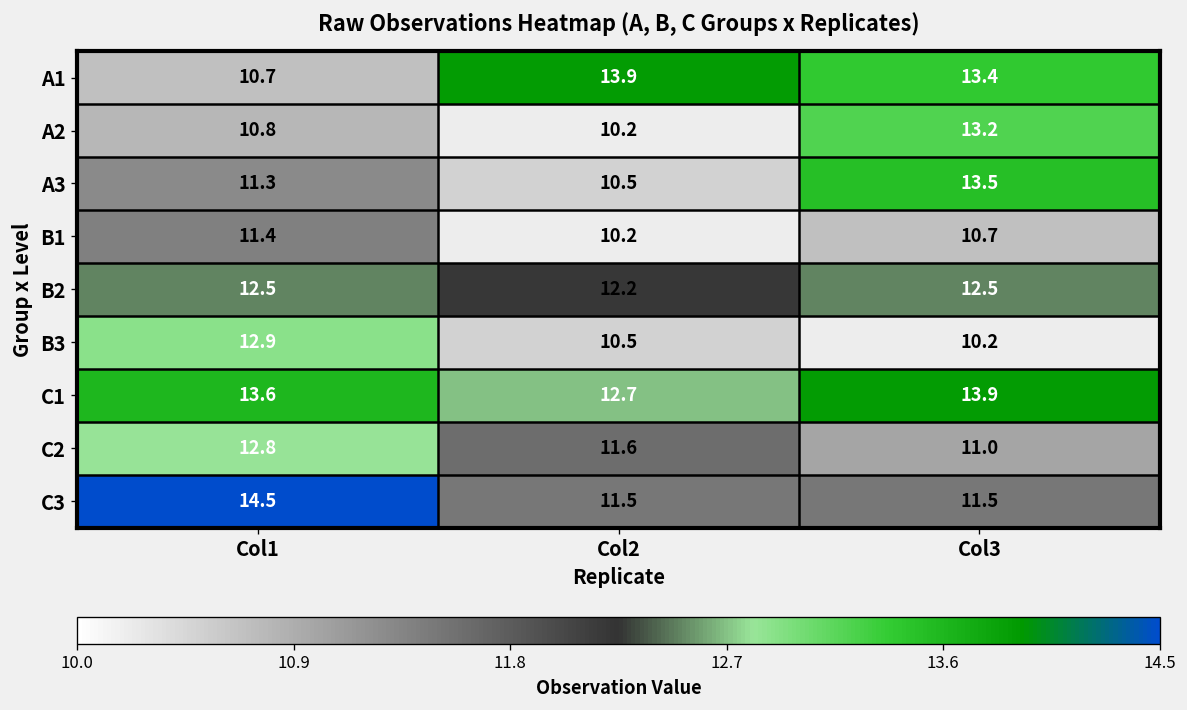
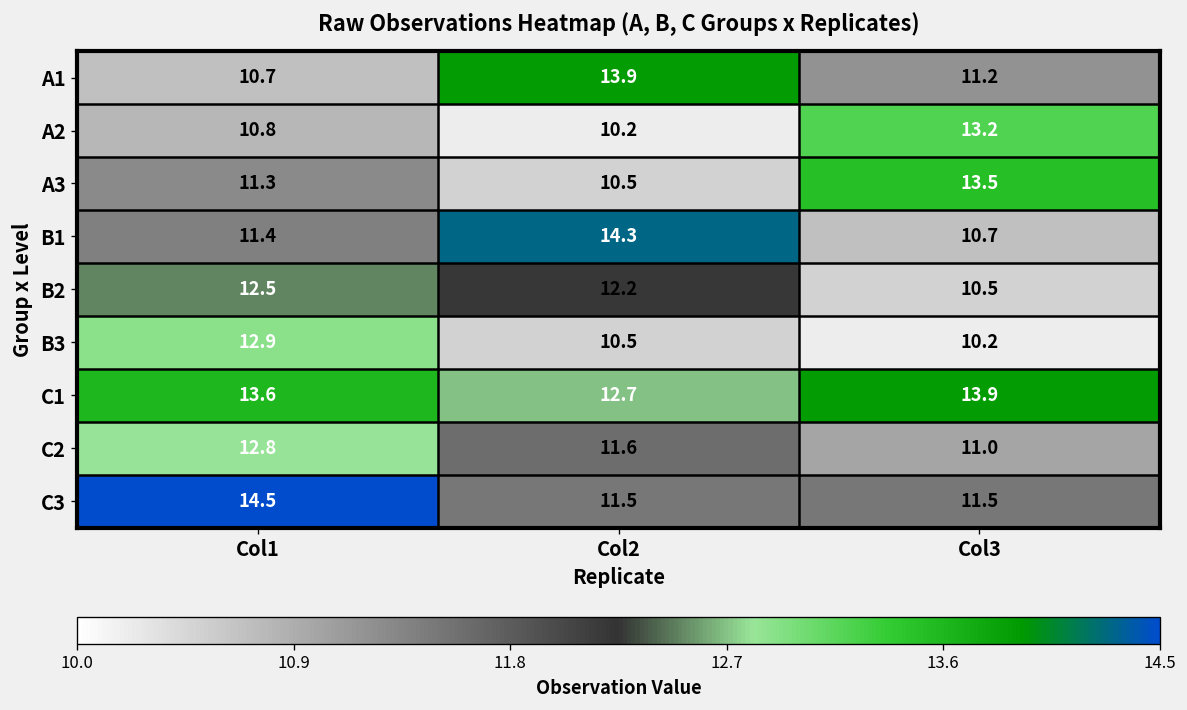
  {
    "A1": {
      "Col1": 10.7,
      "Col2": 13.9,
-     "Col3": 13.4
+     "Col3": 11.2
    },
    "A2": {
      "Col1": 10.8,
      "Col2": 10.2,
      "Col3": 13.2
    },
    "A3": {
      "Col1": 11.3,
      "Col2": 10.5,
      "Col3": 13.5
    },
    "B1": {
      "Col1": 11.4,
-     "Col2": 10.2,
+     "Col2": 14.3,
      "Col3": 10.7
    },
    "B2": {
      "Col1": 12.5,
      "Col2": 12.2,
-     "Col3": 12.5
+     "Col3": 10.5
    },
    "B3": {
      "Col1": 12.9,
      "Col2": 10.5,
      "Col3": 10.2
    },
    "C1": {
      "Col1": 13.6,
      "Col2": 12.7,
      "Col3": 13.9
    },
    "C2": {
      "Col1": 12.8,
      "Col2": 11.6,
      "Col3": 11.0
    },
    "C3": {
      "Col1": 14.5,
      "Col2": 11.5,
      "Col3": 11.5
    }
  }
